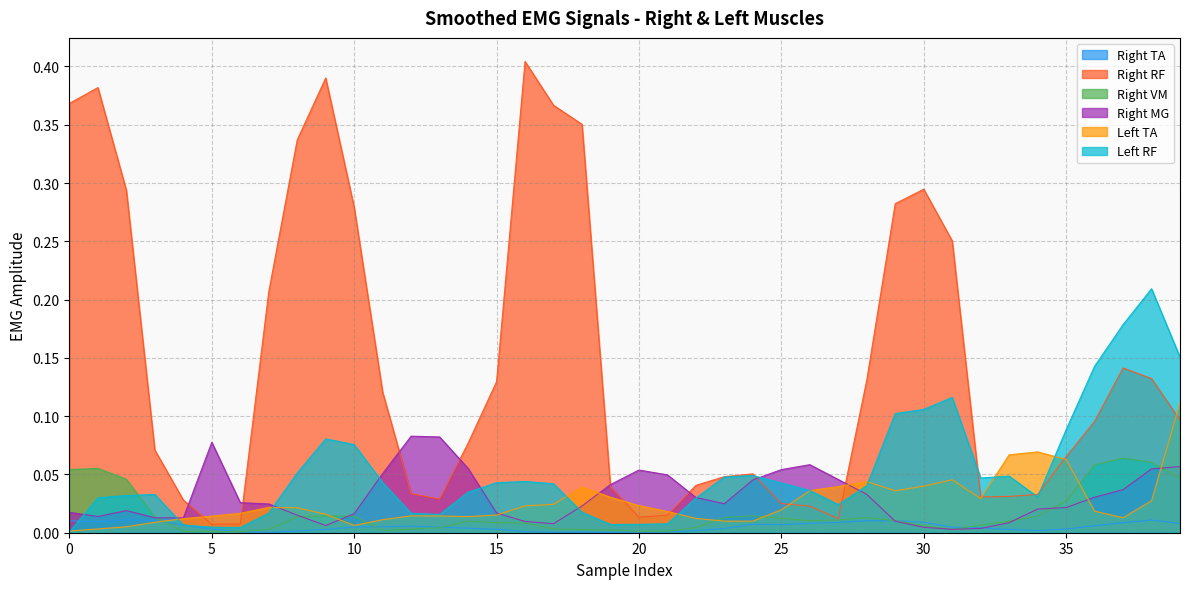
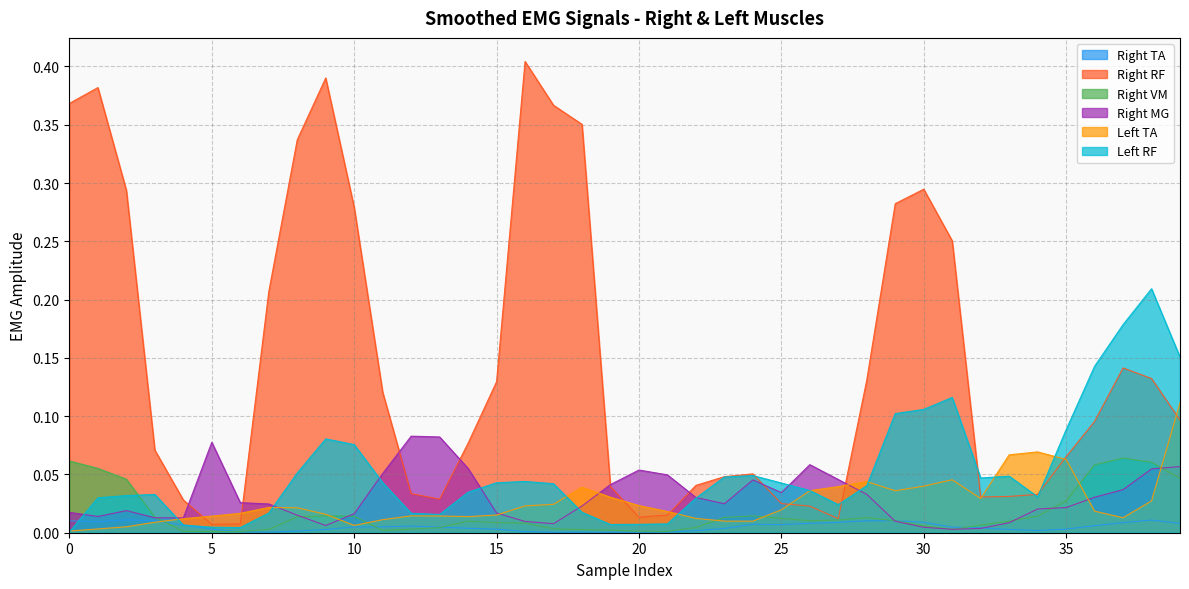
  {
    "Right RF": {
      "0": 0.368,
      "5": 0.007,
      "10": 0.279,
      "15": 0.130,
      "20": 0.013,
      "25": 0.025,
      "30": 0.295,
      "35": 0.065
    },
    "Right VM": {
-     "0": 0.054,
+     "0": 0.062,
      "15": 0.009,
      "25": 0.012,
      "35": 0.027
    },
    "Right MG": {
      "0": 0.017,
      "5": 0.078,
      "20": 0.054,
-     "25": 0.054,
+     "25": 0.034,
      "35": 0.022
    },
    "Left TA": {
      "5": 0.014,
      "20": 0.023,
      "25": 0.020,
      "30": 0.040,
      "35": 0.063
    }
  }
